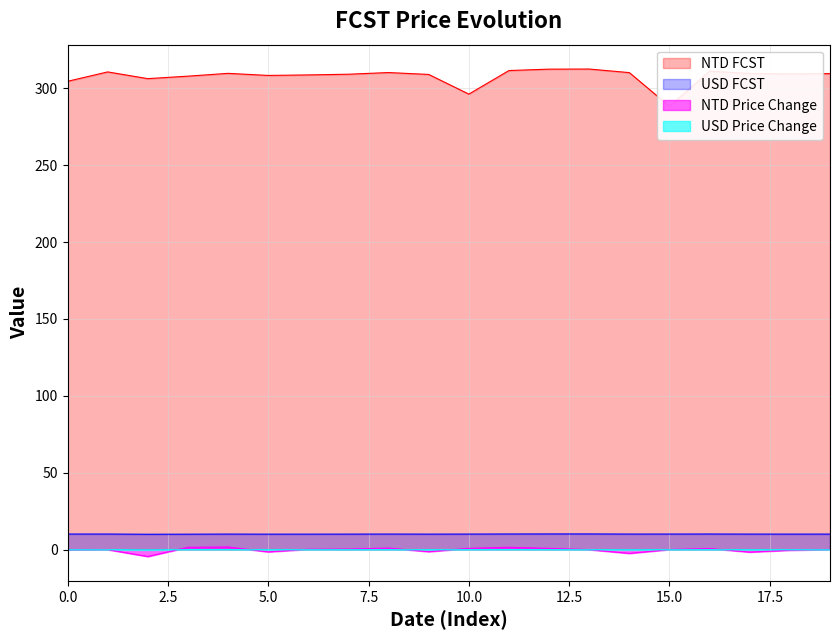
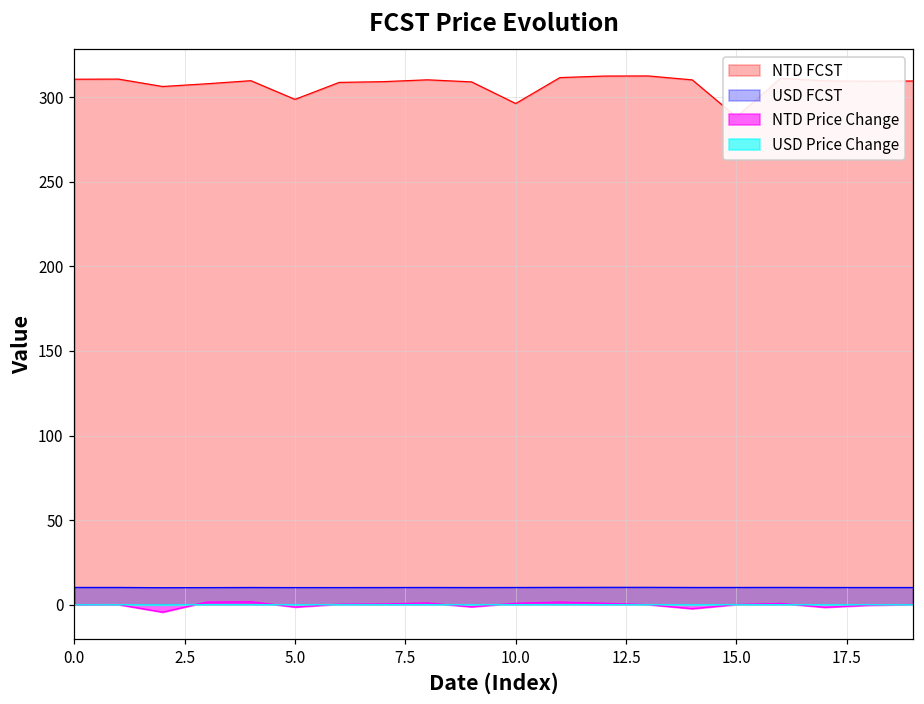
  {
    "NTD FCST": {
-     "0.0": 304,
-     "5.0": 308,
+     "0.0": 311,
+     "5.0": 299,
      "10.0": 296
    },
    "USD FCST": {
      "0.0": 10,
      "5.0": 10,
      "10.0": 10,
      "15.0": 10
    }
  }
